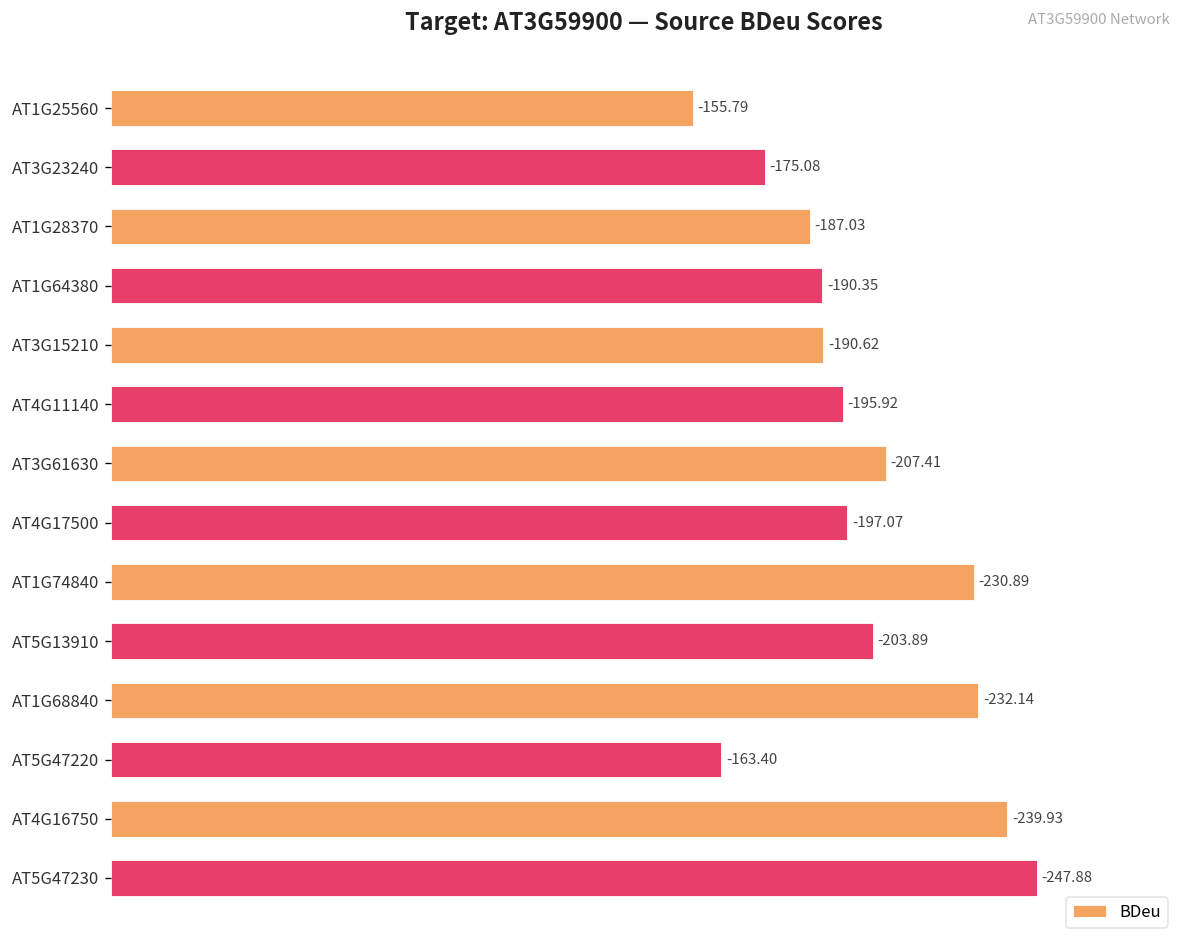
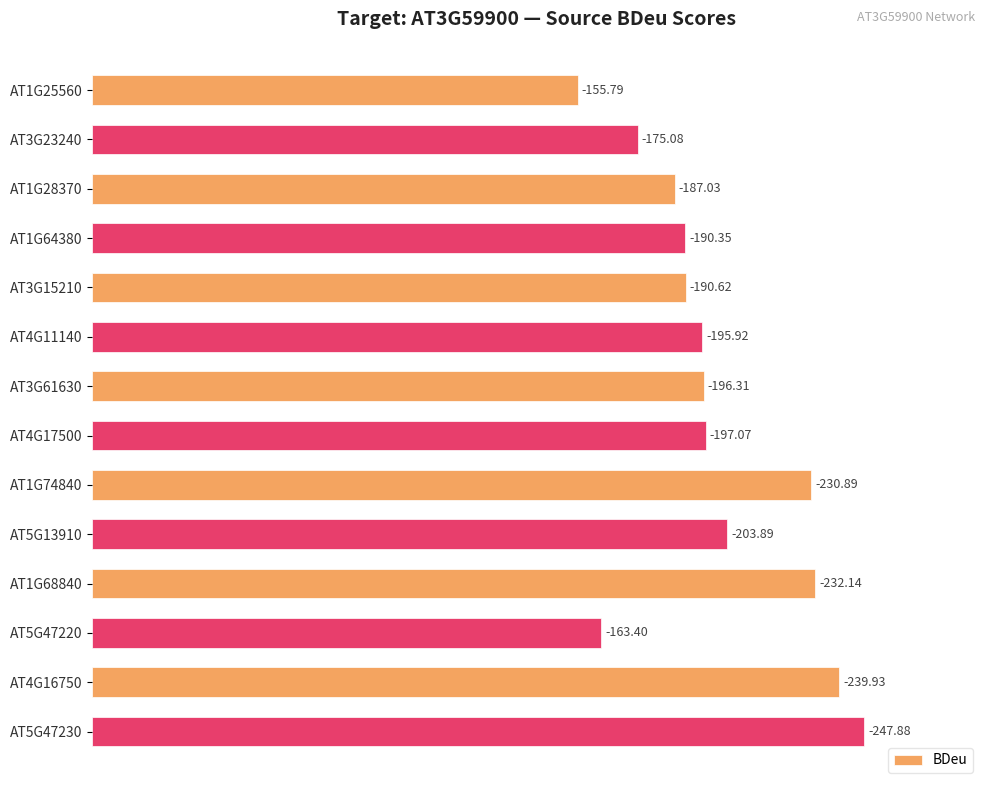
  {
-   "AT3G61630": -207.41
+   "AT3G61630": -196.31
  }
